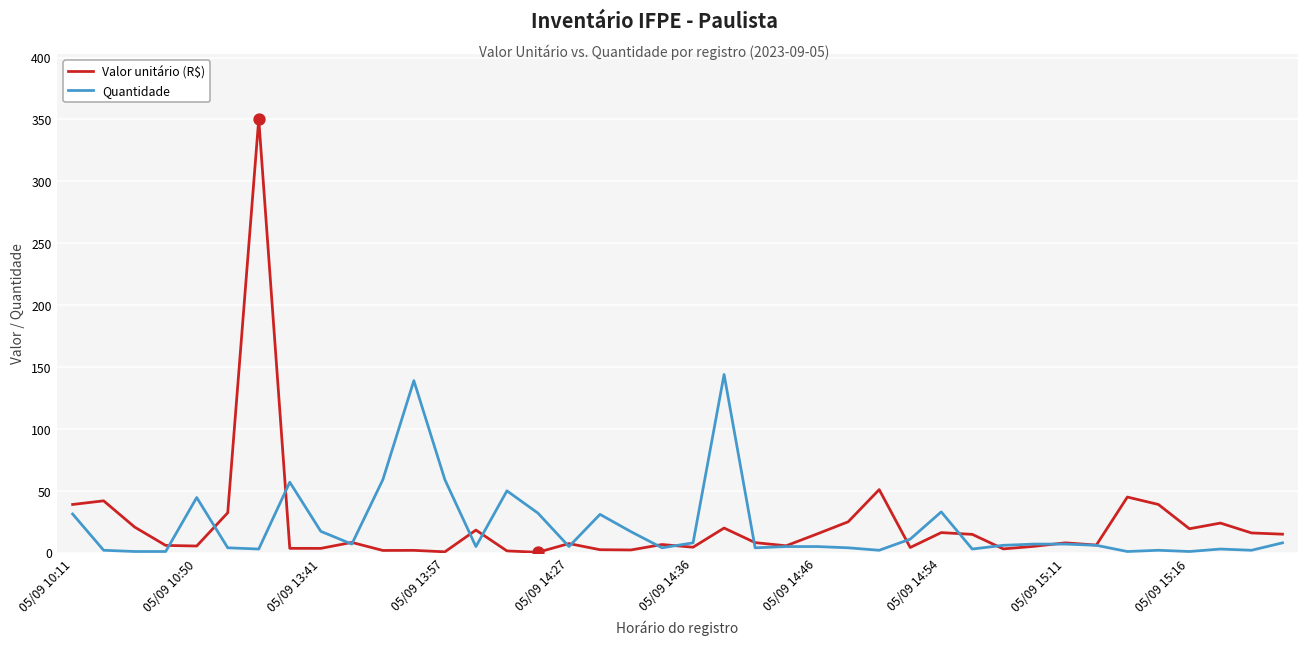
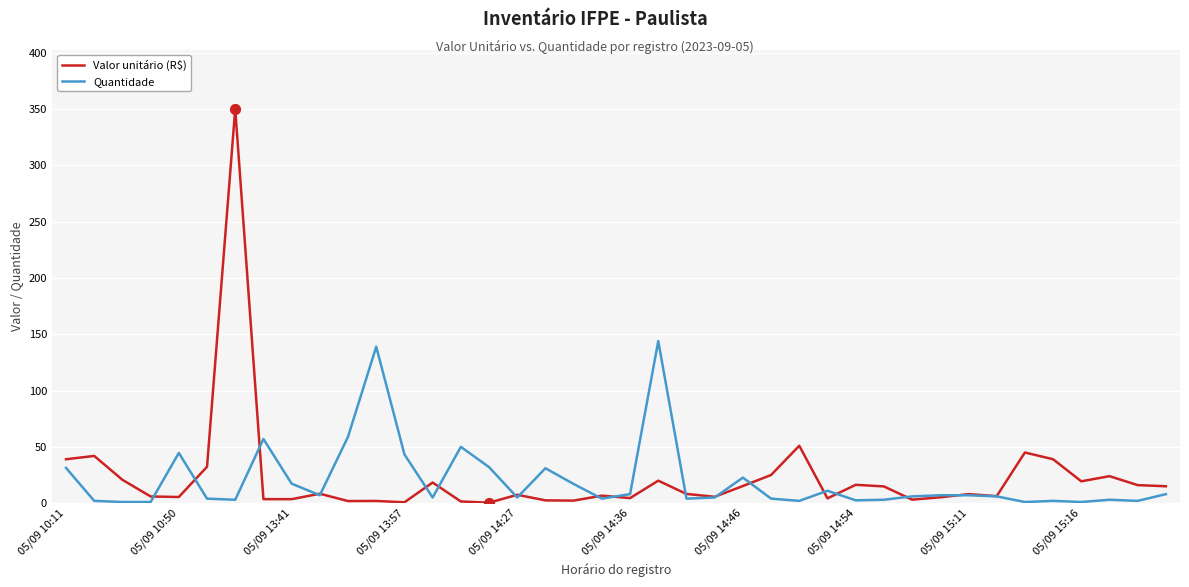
  {
    "Quantidade": {
      "05/09 10:11": 31,
      "05/09 10:50": 45,
      "05/09 13:41": 17,
-     "05/09 13:57": 59,
+     "05/09 13:57": 43,
      "05/09 14:27": 5,
      "05/09 14:36": 8,
-     "05/09 14:46": 5,
-     "05/09 14:54": 33
+     "05/09 14:46": 23,
+     "05/09 14:54": 3
    }
  }
